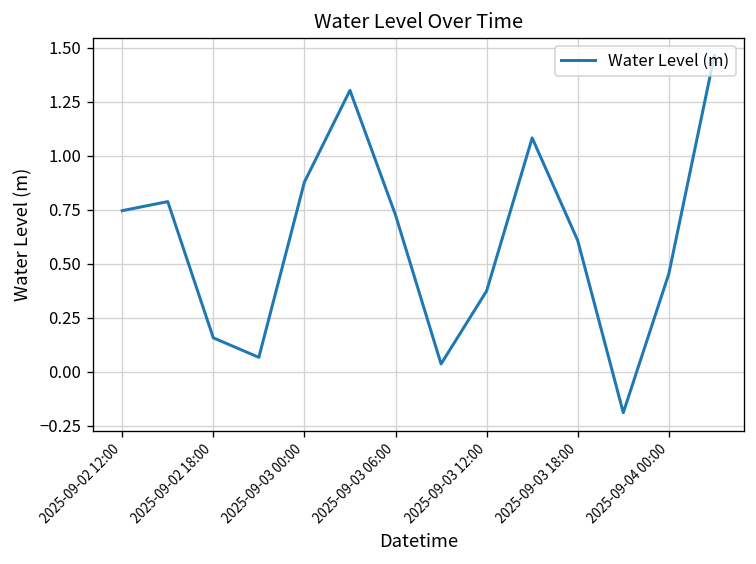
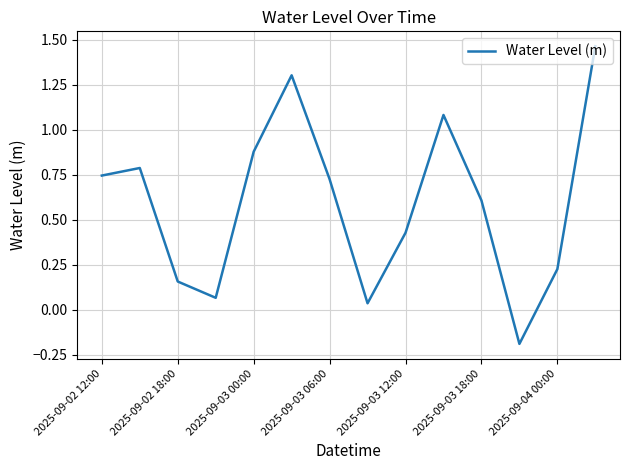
  {
    "2025-09-02 12:00": 0.75,
    "2025-09-02 18:00": 0.16,
    "2025-09-03 00:00": 0.88,
    "2025-09-03 06:00": 0.73,
-   "2025-09-03 12:00": 0.37,
+   "2025-09-03 12:00": 0.43,
    "2025-09-03 18:00": 0.61,
-   "2025-09-04 00:00": 0.45
+   "2025-09-04 00:00": 0.23
  }
